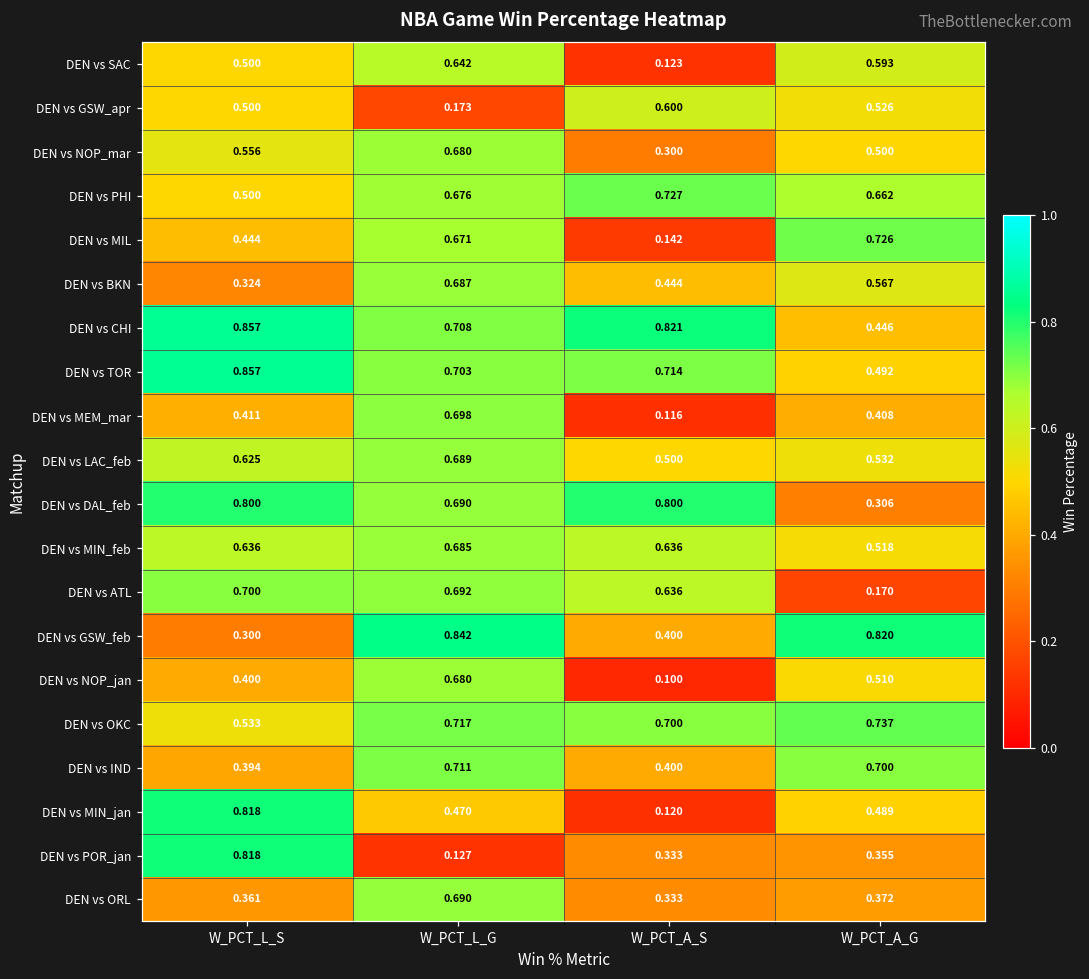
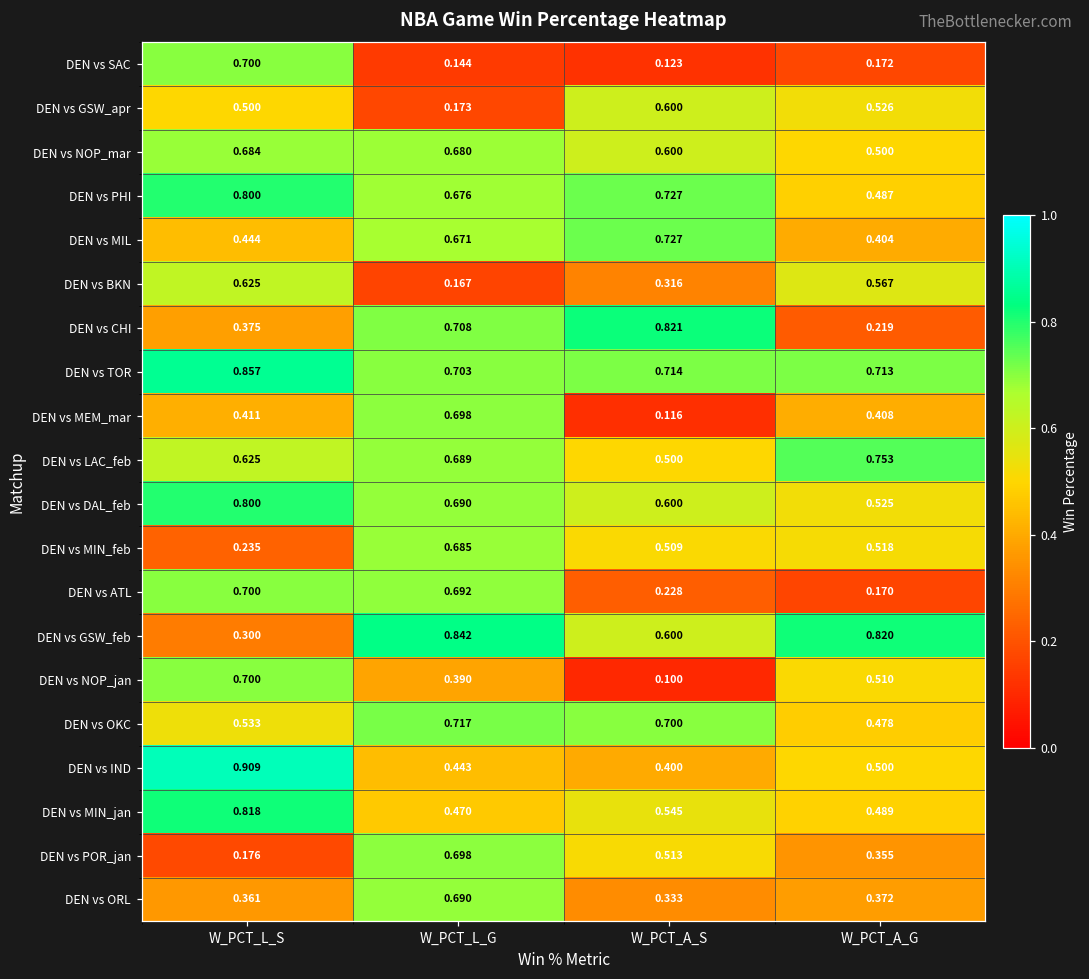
  {
    "DEN vs SAC": {
-     "W_PCT_L_S": 0.500,
-     "W_PCT_L_G": 0.642,
+     "W_PCT_L_S": 0.700,
+     "W_PCT_L_G": 0.144,
      "W_PCT_A_S": 0.123,
-     "W_PCT_A_G": 0.593
+     "W_PCT_A_G": 0.172
    },
    "DEN vs GSW_apr": {
      "W_PCT_L_S": 0.500,
      "W_PCT_L_G": 0.173,
      "W_PCT_A_S": 0.600,
      "W_PCT_A_G": 0.526
    },
    "DEN vs NOP_mar": {
-     "W_PCT_L_S": 0.556,
+     "W_PCT_L_S": 0.684,
      "W_PCT_L_G": 0.680,
-     "W_PCT_A_S": 0.300,
+     "W_PCT_A_S": 0.600,
      "W_PCT_A_G": 0.500
    },
    "DEN vs PHI": {
-     "W_PCT_L_S": 0.500,
+     "W_PCT_L_S": 0.800,
      "W_PCT_L_G": 0.676,
      "W_PCT_A_S": 0.727,
-     "W_PCT_A_G": 0.662
+     "W_PCT_A_G": 0.487
    },
    "DEN vs MIL": {
      "W_PCT_L_S": 0.444,
      "W_PCT_L_G": 0.671,
-     "W_PCT_A_S": 0.142,
-     "W_PCT_A_G": 0.726
+     "W_PCT_A_S": 0.727,
+     "W_PCT_A_G": 0.404
    },
    "DEN vs BKN": {
-     "W_PCT_L_S": 0.324,
-     "W_PCT_L_G": 0.687,
-     "W_PCT_A_S": 0.444,
+     "W_PCT_L_S": 0.625,
+     "W_PCT_L_G": 0.167,
+     "W_PCT_A_S": 0.316,
      "W_PCT_A_G": 0.567
    },
    "DEN vs CHI": {
-     "W_PCT_L_S": 0.857,
+     "W_PCT_L_S": 0.375,
      "W_PCT_L_G": 0.708,
      "W_PCT_A_S": 0.821,
-     "W_PCT_A_G": 0.446
+     "W_PCT_A_G": 0.219
    },
    "DEN vs TOR": {
      "W_PCT_L_S": 0.857,
      "W_PCT_L_G": 0.703,
      "W_PCT_A_S": 0.714,
-     "W_PCT_A_G": 0.492
+     "W_PCT_A_G": 0.713
    },
    "DEN vs MEM_mar": {
      "W_PCT_L_S": 0.411,
      "W_PCT_L_G": 0.698,
      "W_PCT_A_S": 0.116,
      "W_PCT_A_G": 0.408
    },
    "DEN vs LAC_feb": {
      "W_PCT_L_S": 0.625,
      "W_PCT_L_G": 0.689,
      "W_PCT_A_S": 0.500,
-     "W_PCT_A_G": 0.532
+     "W_PCT_A_G": 0.753
    },
    "DEN vs DAL_feb": {
      "W_PCT_L_S": 0.800,
      "W_PCT_L_G": 0.690,
-     "W_PCT_A_S": 0.800,
-     "W_PCT_A_G": 0.306
+     "W_PCT_A_S": 0.600,
+     "W_PCT_A_G": 0.525
    },
    "DEN vs MIN_feb": {
-     "W_PCT_L_S": 0.636,
+     "W_PCT_L_S": 0.235,
      "W_PCT_L_G": 0.685,
-     "W_PCT_A_S": 0.636,
+     "W_PCT_A_S": 0.509,
      "W_PCT_A_G": 0.518
    },
    "DEN vs ATL": {
      "W_PCT_L_S": 0.700,
      "W_PCT_L_G": 0.692,
-     "W_PCT_A_S": 0.636,
+     "W_PCT_A_S": 0.228,
      "W_PCT_A_G": 0.170
    },
    "DEN vs GSW_feb": {
      "W_PCT_L_S": 0.300,
      "W_PCT_L_G": 0.842,
-     "W_PCT_A_S": 0.400,
+     "W_PCT_A_S": 0.600,
      "W_PCT_A_G": 0.820
    },
    "DEN vs NOP_jan": {
-     "W_PCT_L_S": 0.400,
-     "W_PCT_L_G": 0.680,
+     "W_PCT_L_S": 0.700,
+     "W_PCT_L_G": 0.390,
      "W_PCT_A_S": 0.100,
      "W_PCT_A_G": 0.510
    },
    "DEN vs OKC": {
      "W_PCT_L_S": 0.533,
      "W_PCT_L_G": 0.717,
      "W_PCT_A_S": 0.700,
-     "W_PCT_A_G": 0.737
+     "W_PCT_A_G": 0.478
    },
    "DEN vs IND": {
-     "W_PCT_L_S": 0.394,
-     "W_PCT_L_G": 0.711,
+     "W_PCT_L_S": 0.909,
+     "W_PCT_L_G": 0.443,
      "W_PCT_A_S": 0.400,
-     "W_PCT_A_G": 0.700
+     "W_PCT_A_G": 0.500
    },
    "DEN vs MIN_jan": {
      "W_PCT_L_S": 0.818,
      "W_PCT_L_G": 0.470,
-     "W_PCT_A_S": 0.120,
+     "W_PCT_A_S": 0.545,
      "W_PCT_A_G": 0.489
    },
    "DEN vs POR_jan": {
-     "W_PCT_L_S": 0.818,
-     "W_PCT_L_G": 0.127,
-     "W_PCT_A_S": 0.333,
+     "W_PCT_L_S": 0.176,
+     "W_PCT_L_G": 0.698,
+     "W_PCT_A_S": 0.513,
      "W_PCT_A_G": 0.355
    },
    "DEN vs ORL": {
      "W_PCT_L_S": 0.361,
      "W_PCT_L_G": 0.690,
      "W_PCT_A_S": 0.333,
      "W_PCT_A_G": 0.372
    }
  }
